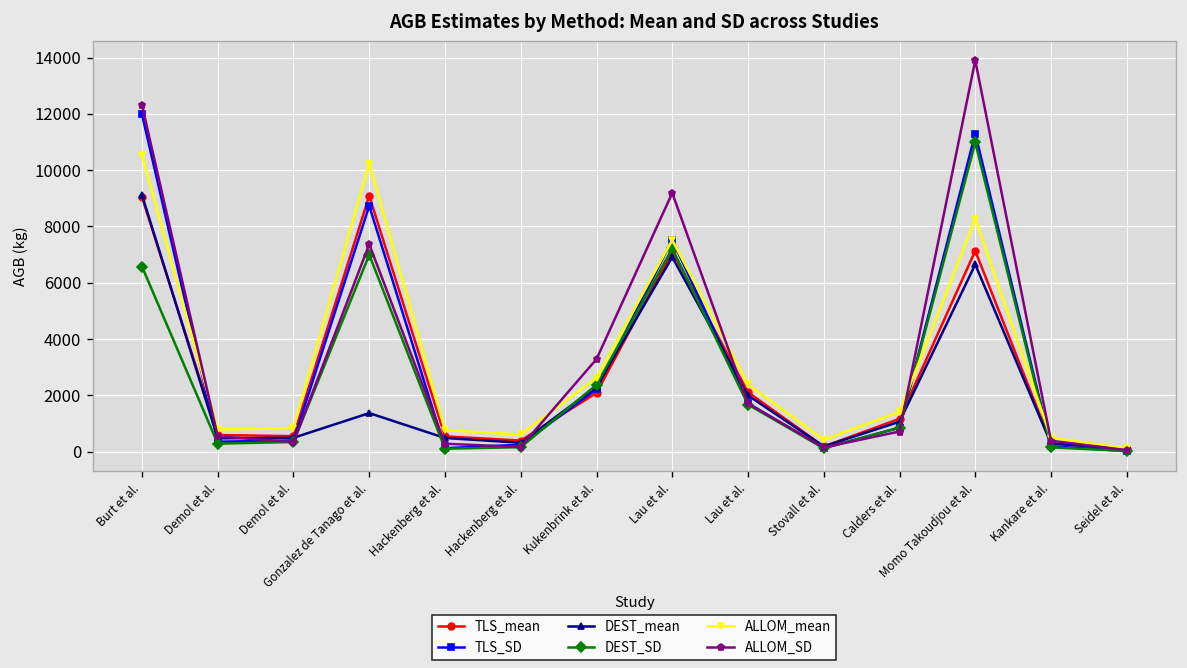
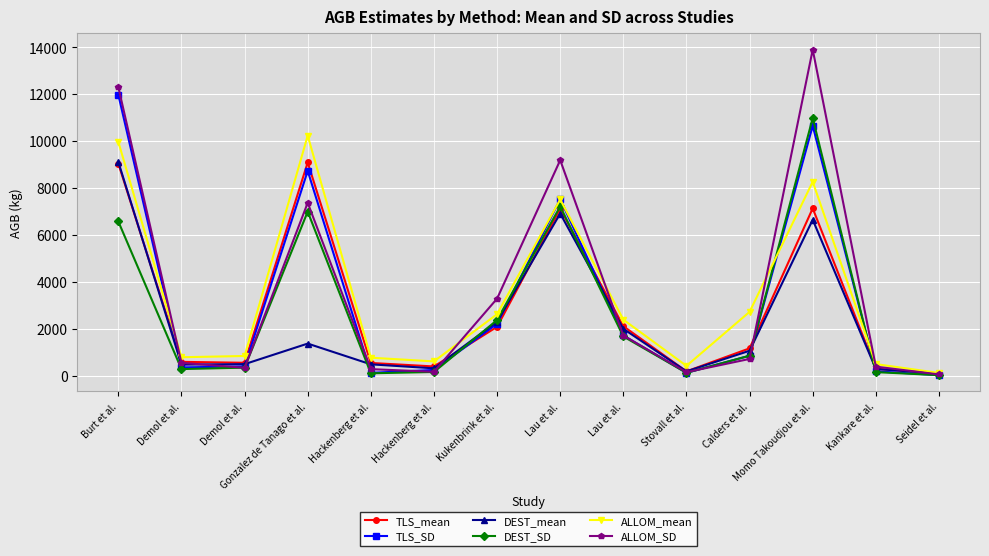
  {
    "TLS_mean": {
      "Gonzalez de Tanago et al.": 9100,
      "Kukenbrink et al.": 2100,
      "Momo Takoudjou et al.": 7100
    },
    "TLS_SD": {
      "Burt et al.": 12000,
      "Gonzalez de Tanago et al.": 8700,
-     "Momo Takoudjou et al.": 11300
+     "Momo Takoudjou et al.": 10700
    },
    "DEST_mean": {
      "Gonzalez de Tanago et al.": 1400,
      "Momo Takoudjou et al.": 6600
    },
    "DEST_SD": {
      "Burt et al.": 6600,
      "Gonzalez de Tanago et al.": 7000,
      "Momo Takoudjou et al.": 11000
    },
    "ALLOM_mean": {
-     "Burt et al.": 10500,
+     "Burt et al.": 10000,
      "Gonzalez de Tanago et al.": 10200,
      "Kukenbrink et al.": 2600,
      "Stovall et al.": 400,
-     "Calders et al.": 1400,
+     "Calders et al.": 2700,
      "Momo Takoudjou et al.": 8300,
      "Kankare et al.": 500
    },
    "ALLOM_SD": {
      "Burt et al.": 12300,
      "Gonzalez de Tanago et al.": 7400,
      "Kukenbrink et al.": 3300,
      "Calders et al.": 700,
      "Momo Takoudjou et al.": 13900
    }
  }
